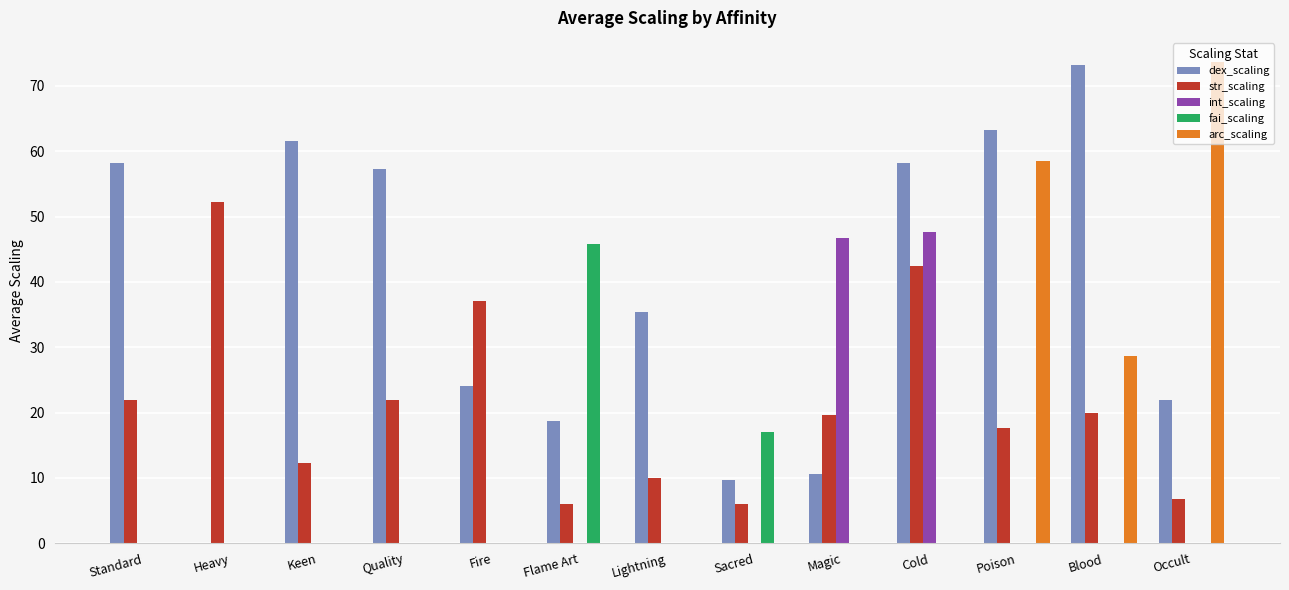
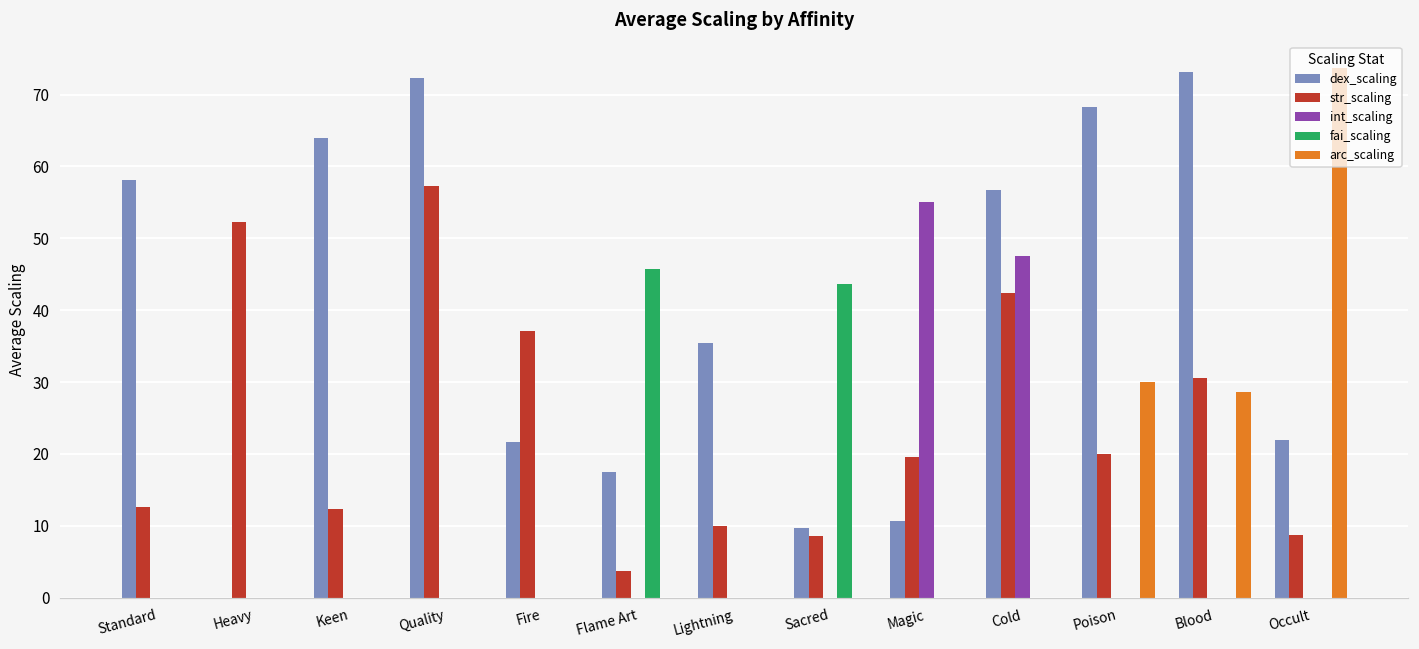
  {
    "dex_scaling": {
      "Standard": 58,
      "Heavy": 0,
-     "Keen": 62,
-     "Quality": 57,
-     "Fire": 24,
-     "Flame Art": 19,
+     "Keen": 64,
+     "Quality": 72,
+     "Fire": 22,
+     "Flame Art": 17,
      "Lightning": 35,
      "Sacred": 10,
      "Magic": 11,
-     "Cold": 58,
-     "Poison": 63,
+     "Cold": 57,
+     "Poison": 68,
      "Blood": 73,
      "Occult": 22
    },
    "str_scaling": {
-     "Standard": 22,
+     "Standard": 13,
      "Heavy": 52,
      "Keen": 12,
-     "Quality": 22,
+     "Quality": 57,
      "Fire": 37,
-     "Flame Art": 6,
+     "Flame Art": 4,
      "Lightning": 10,
-     "Sacred": 6,
+     "Sacred": 9,
      "Magic": 20,
      "Cold": 42,
-     "Poison": 18,
-     "Blood": 20,
-     "Occult": 7
+     "Poison": 20,
+     "Blood": 31,
+     "Occult": 9
    },
    "int_scaling": {
      "Standard": 0,
      "Heavy": 0,
      "Keen": 0,
      "Quality": 0,
      "Fire": 0,
      "Flame Art": 0,
      "Lightning": 0,
      "Sacred": 0,
-     "Magic": 47,
+     "Magic": 55,
      "Cold": 48,
      "Poison": 0,
      "Blood": 0,
      "Occult": 0
    },
    "fai_scaling": {
      "Standard": 0,
      "Heavy": 0,
      "Keen": 0,
      "Quality": 0,
      "Fire": 0,
      "Flame Art": 46,
      "Lightning": 0,
-     "Sacred": 17,
+     "Sacred": 44,
      "Magic": 0,
      "Cold": 0,
      "Poison": 0,
      "Blood": 0,
      "Occult": 0
    },
    "arc_scaling": {
      "Standard": 0,
      "Heavy": 0,
      "Keen": 0,
      "Quality": 0,
      "Fire": 0,
      "Flame Art": 0,
      "Lightning": 0,
      "Sacred": 0,
      "Magic": 0,
      "Cold": 0,
-     "Poison": 59,
+     "Poison": 30,
      "Blood": 29
    }
  }
